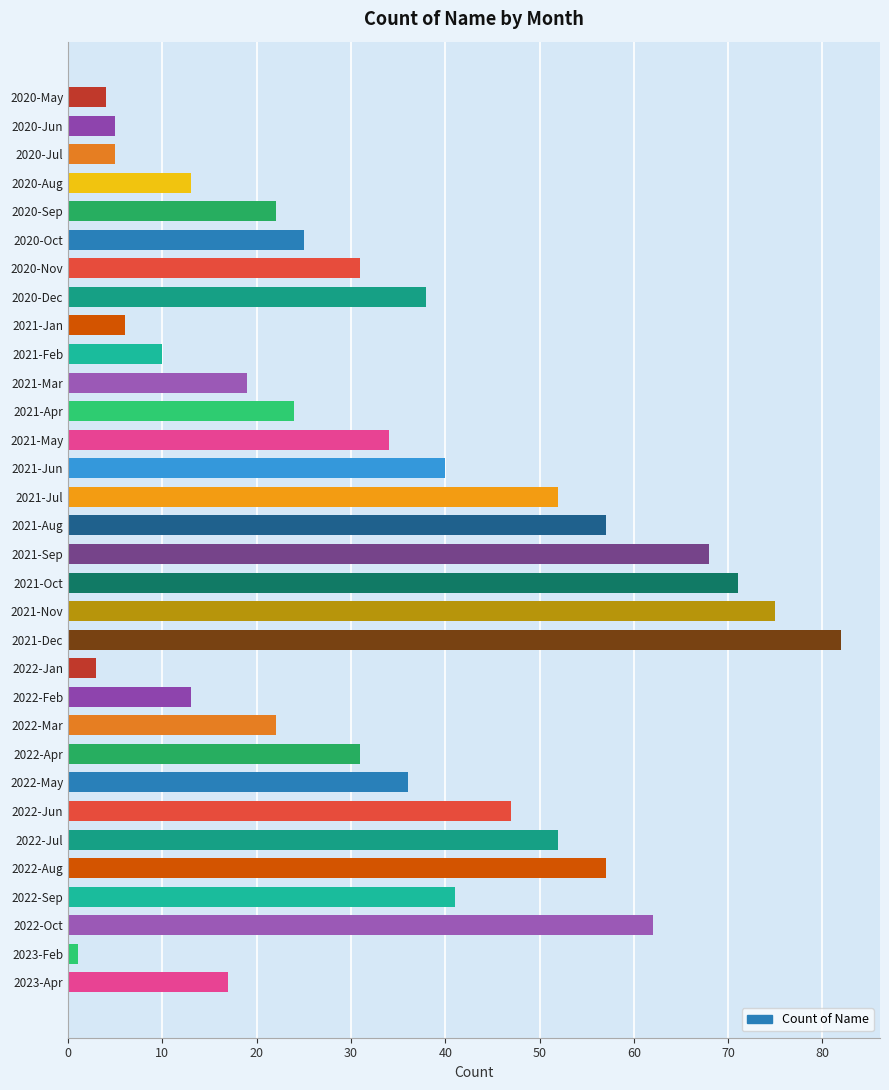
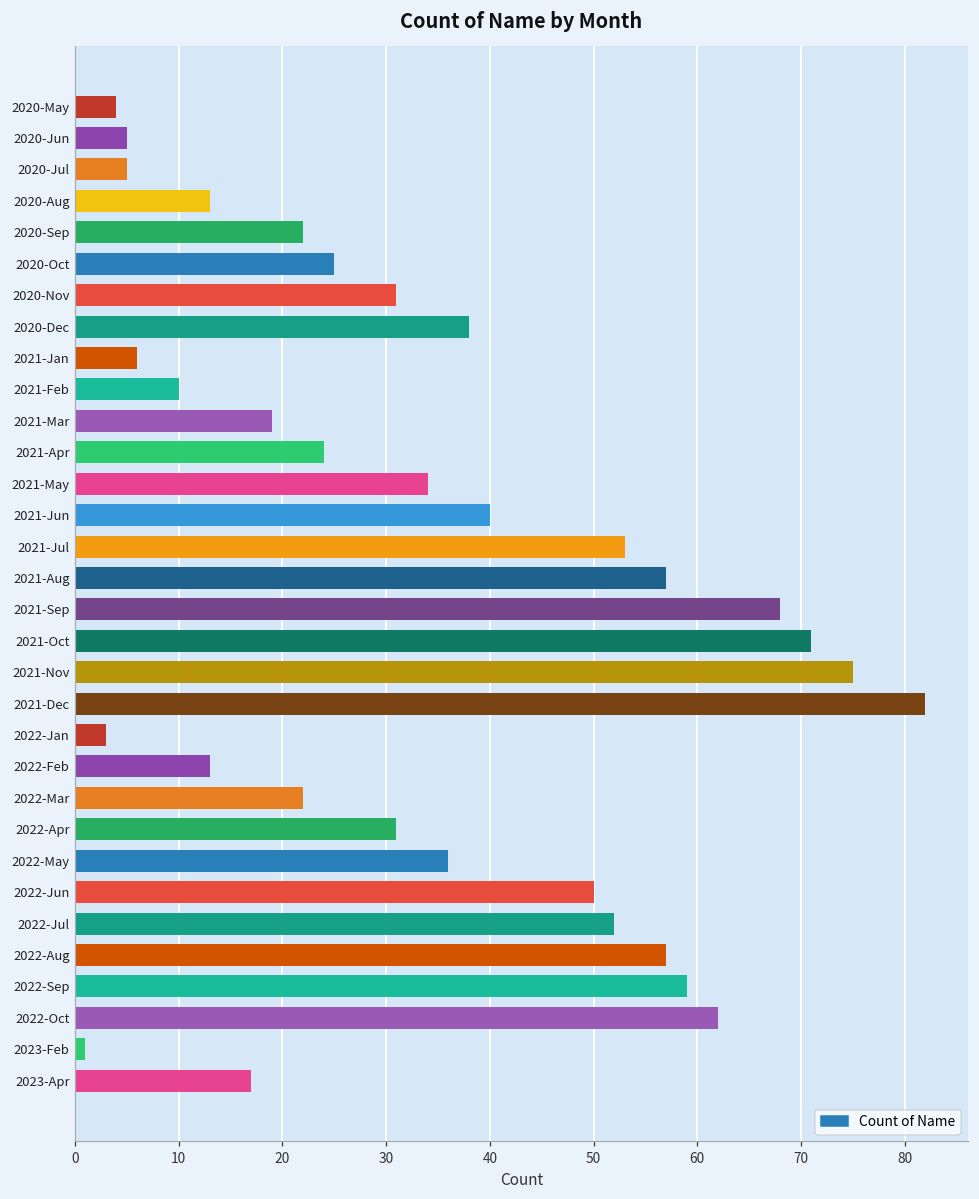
  {
    "2020-May": 4,
    "2020-Jun": 5,
    "2020-Jul": 5,
    "2020-Aug": 13,
    "2020-Sep": 22,
    "2020-Oct": 25,
    "2020-Nov": 31,
    "2020-Dec": 38,
    "2021-Jan": 6,
    "2021-Feb": 10,
    "2021-Mar": 19,
    "2021-Apr": 24,
    "2021-May": 34,
    "2021-Jun": 40,
-   "2021-Jul": 52,
+   "2021-Jul": 53,
    "2021-Aug": 57,
    "2021-Sep": 68,
    "2021-Oct": 71,
    "2021-Nov": 75,
    "2021-Dec": 82,
    "2022-Jan": 3,
    "2022-Feb": 13,
    "2022-Mar": 22,
    "2022-Apr": 31,
    "2022-May": 36,
-   "2022-Jun": 47,
+   "2022-Jun": 50,
    "2022-Jul": 52,
    "2022-Aug": 57,
-   "2022-Sep": 41,
+   "2022-Sep": 59,
    "2022-Oct": 62,
    "2023-Feb": 1,
    "2023-Apr": 17
  }
